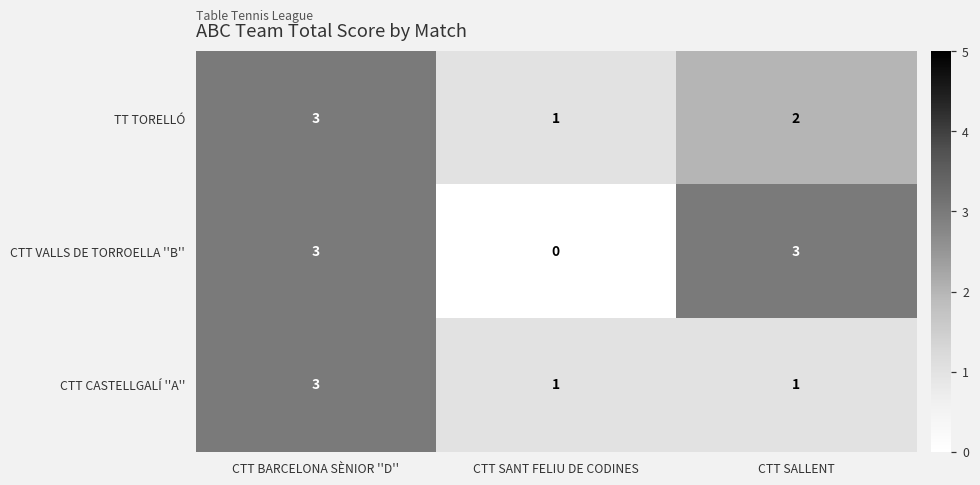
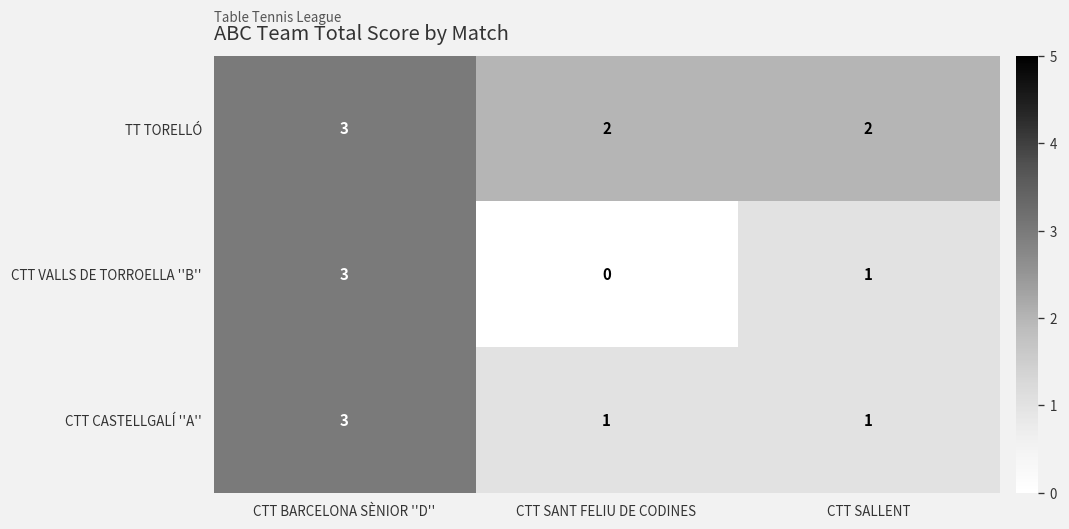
  {
    "TT TORELLÓ": {
      "CTT BARCELONA SÈNIOR ''D''": 3,
-     "CTT SANT FELIU DE CODINES": 1,
+     "CTT SANT FELIU DE CODINES": 2,
      "CTT SALLENT": 2
    },
    "CTT VALLS DE TORROELLA ''B''": {
      "CTT BARCELONA SÈNIOR ''D''": 3,
      "CTT SANT FELIU DE CODINES": 0,
-     "CTT SALLENT": 3
+     "CTT SALLENT": 1
    },
    "CTT CASTELLGALÍ ''A''": {
      "CTT BARCELONA SÈNIOR ''D''": 3,
      "CTT SANT FELIU DE CODINES": 1,
      "CTT SALLENT": 1
    }
  }
